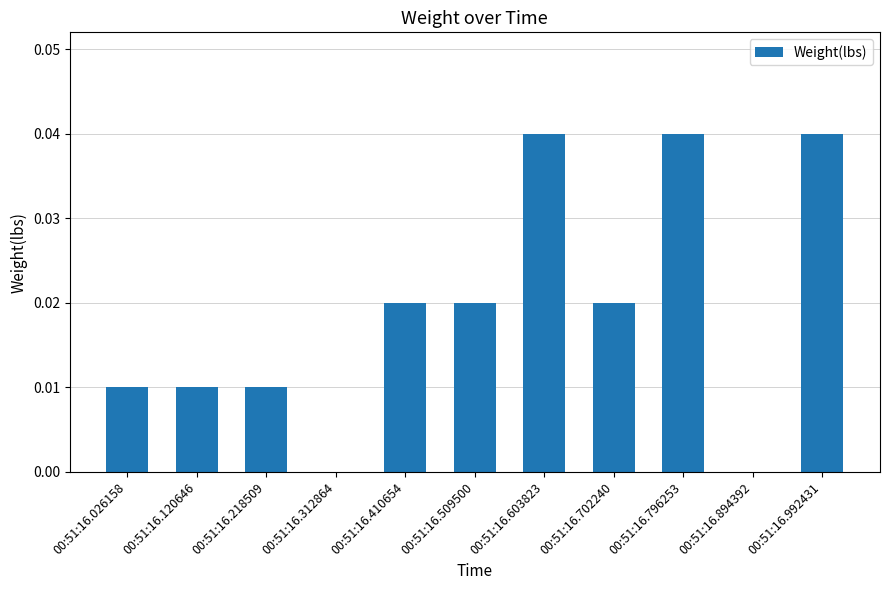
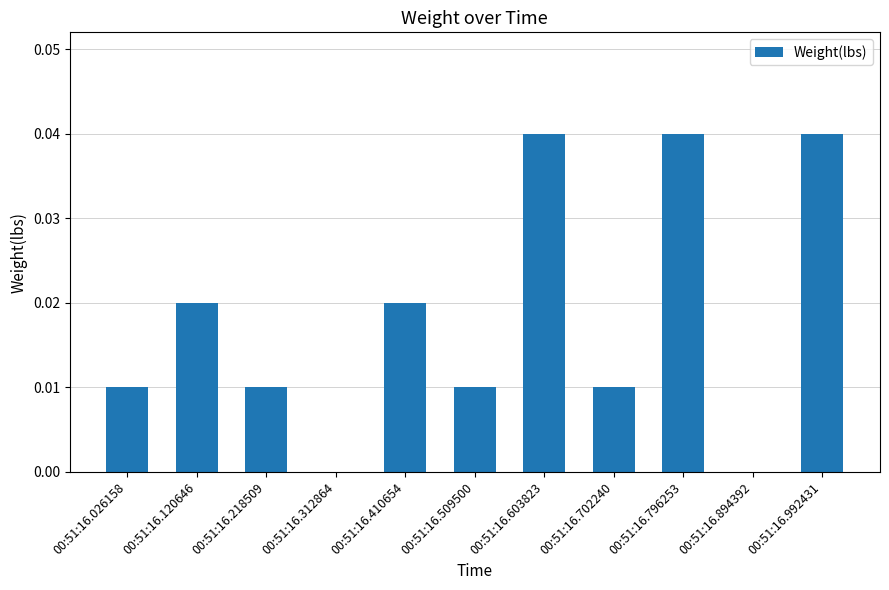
  {
    "00:51:16.026158": 0.01,
-   "00:51:16.120646": 0.01,
+   "00:51:16.120646": 0.02,
    "00:51:16.218509": 0.01,
    "00:51:16.312864": 0.00,
    "00:51:16.410654": 0.02,
-   "00:51:16.509500": 0.02,
+   "00:51:16.509500": 0.01,
    "00:51:16.603823": 0.04,
-   "00:51:16.702240": 0.02,
+   "00:51:16.702240": 0.01,
    "00:51:16.796253": 0.04,
    "00:51:16.894392": 0.00,
    "00:51:16.992431": 0.04
  }
